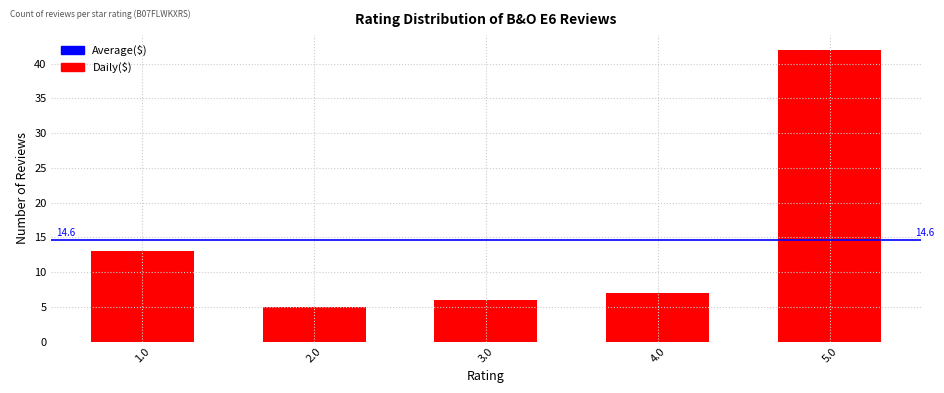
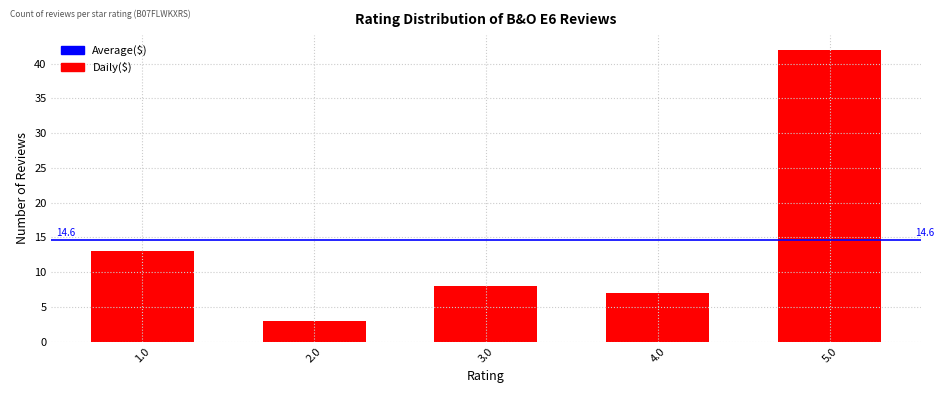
  {
    "1.0": 13,
-   "2.0": 5,
-   "3.0": 6,
+   "2.0": 3,
+   "3.0": 8,
    "4.0": 7,
    "5.0": 42
  }
